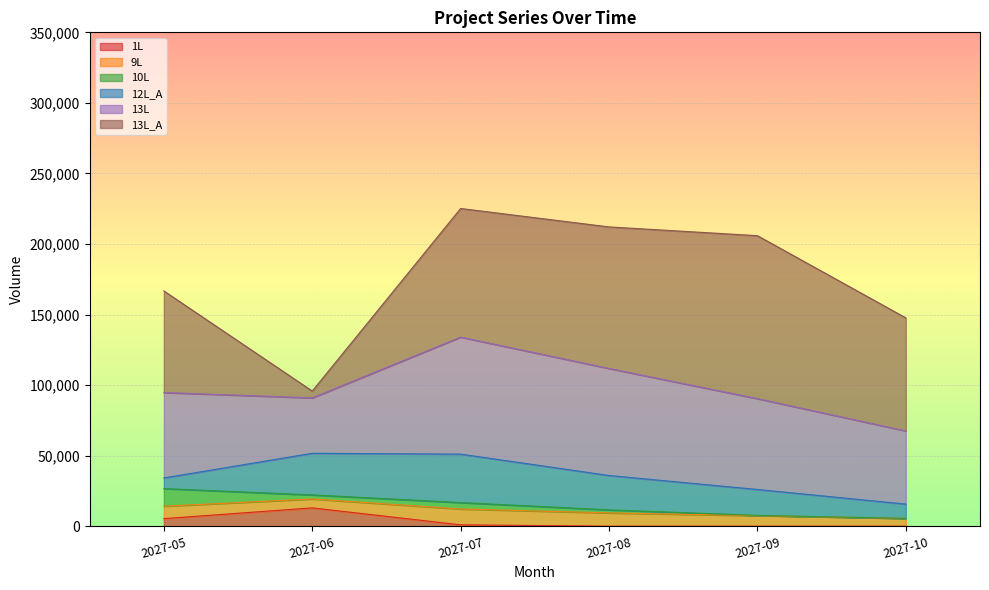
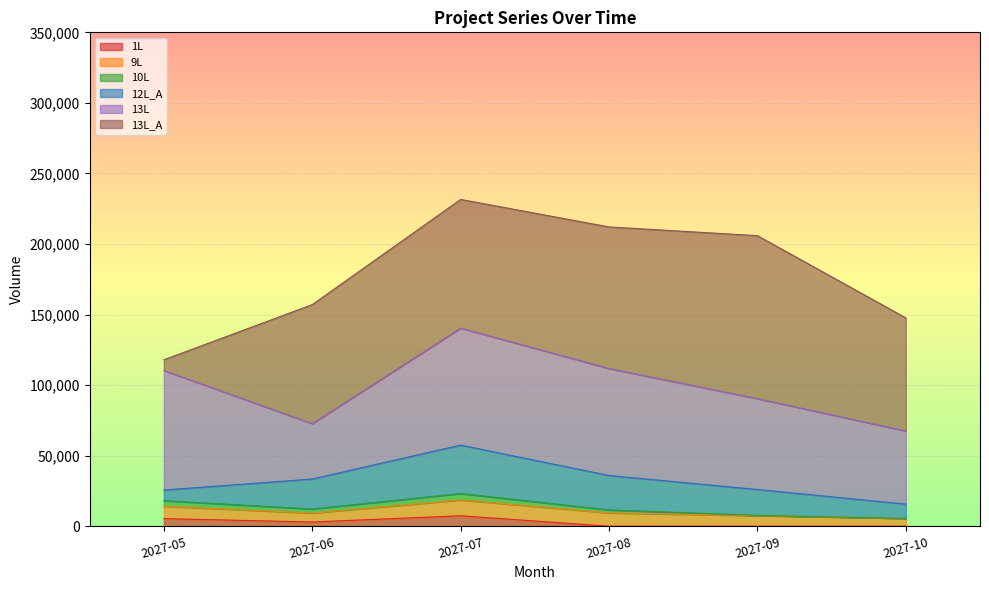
  {
    "1L": {
      "2027-05": "5,000",
-     "2027-06": "13,000",
-     "2027-07": "1,000",
+     "2027-06": "3,000",
+     "2027-07": "7,000",
      "2027-08": "0",
      "2027-09": "0",
      "2027-10": "0"
    },
    "9L": {
      "2027-05": "9,000",
      "2027-06": "6,000",
      "2027-07": "11,000",
      "2027-08": "9,000"
    },
    "10L": {
-     "2027-05": "12,000",
+     "2027-05": "4,000",
      "2027-06": "3,000",
      "2027-07": "5,000",
      "2027-08": "2,000"
    },
    "12L_A": {
      "2027-05": "8,000",
-     "2027-06": "29,000",
+     "2027-06": "21,000",
      "2027-07": "34,000",
      "2027-08": "24,000",
      "2027-09": "18,000",
      "2027-10": "10,000"
    },
    "13L": {
-     "2027-05": "61,000",
+     "2027-05": "85,000",
      "2027-06": "39,000",
      "2027-07": "83,000",
      "2027-08": "76,000",
      "2027-09": "64,000",
      "2027-10": "52,000"
    },
    "13L_A": {
-     "2027-05": "72,000",
-     "2027-06": "5,000",
+     "2027-05": "8,000",
+     "2027-06": "84,000",
      "2027-07": "91,000",
      "2027-08": "100,000",
      "2027-09": "115,000",
      "2027-10": "80,000"
    }
  }
